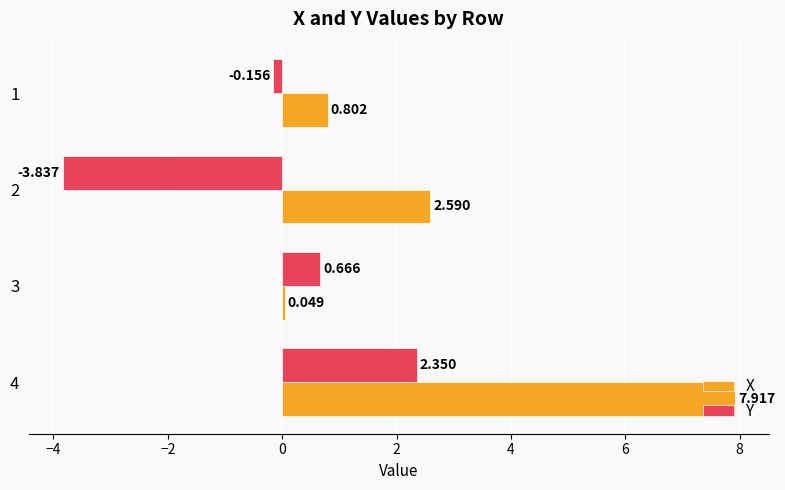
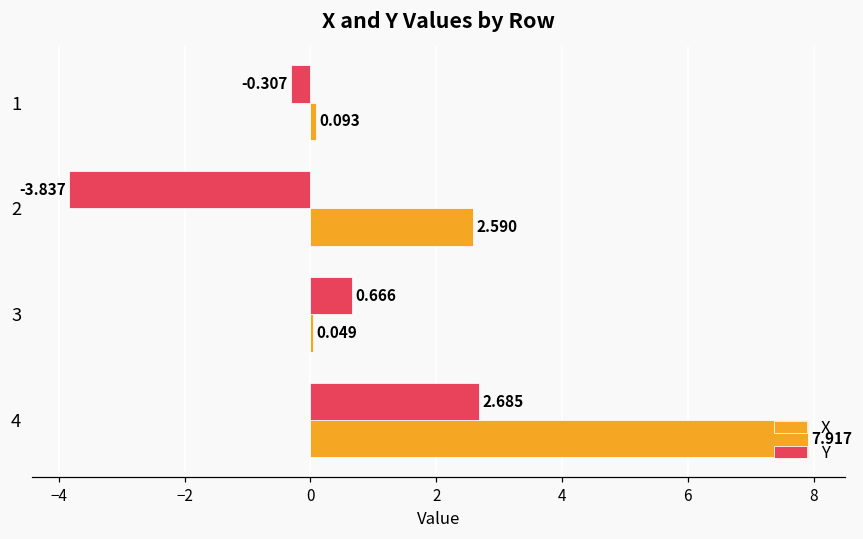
  {
    "X": {
-     "1": 0.802,
+     "1": 0.093,
      "2": 2.590,
      "3": 0.049,
      "4": 7.917
    },
    "Y": {
-     "1": -0.156,
+     "1": -0.307,
      "2": -3.837,
      "3": 0.666,
-     "4": 2.350
+     "4": 2.685
    }
  }
